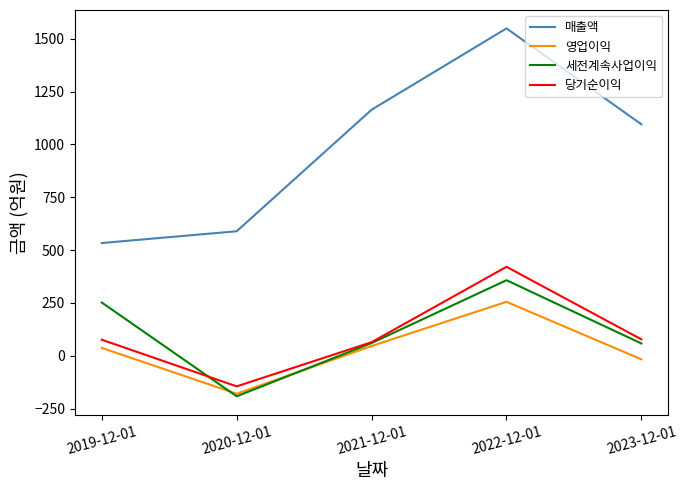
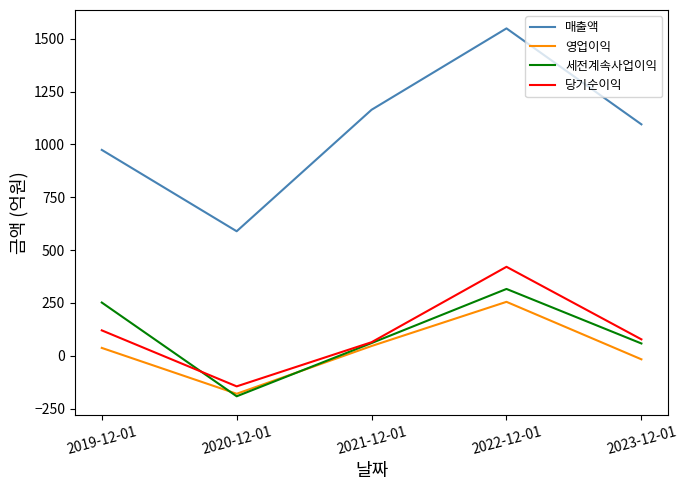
  {
    "매출액": {
-     "2019-12-01": 530,
+     "2019-12-01": 970,
      "2020-12-01": 590,
      "2021-12-01": 1160,
      "2022-12-01": 1550,
      "2023-12-01": 1100
    },
    "영업이익": {
      "2019-12-01": 40,
      "2021-12-01": 50,
      "2022-12-01": 260,
      "2023-12-01": -20
    },
    "세전계속사업이익": {
      "2019-12-01": 250,
-     "2022-12-01": 360,
+     "2022-12-01": 320,
      "2023-12-01": 60
    },
    "당기순이익": {
-     "2019-12-01": 80,
+     "2019-12-01": 120,
      "2020-12-01": -150,
      "2022-12-01": 420,
      "2023-12-01": 80
    }
  }
